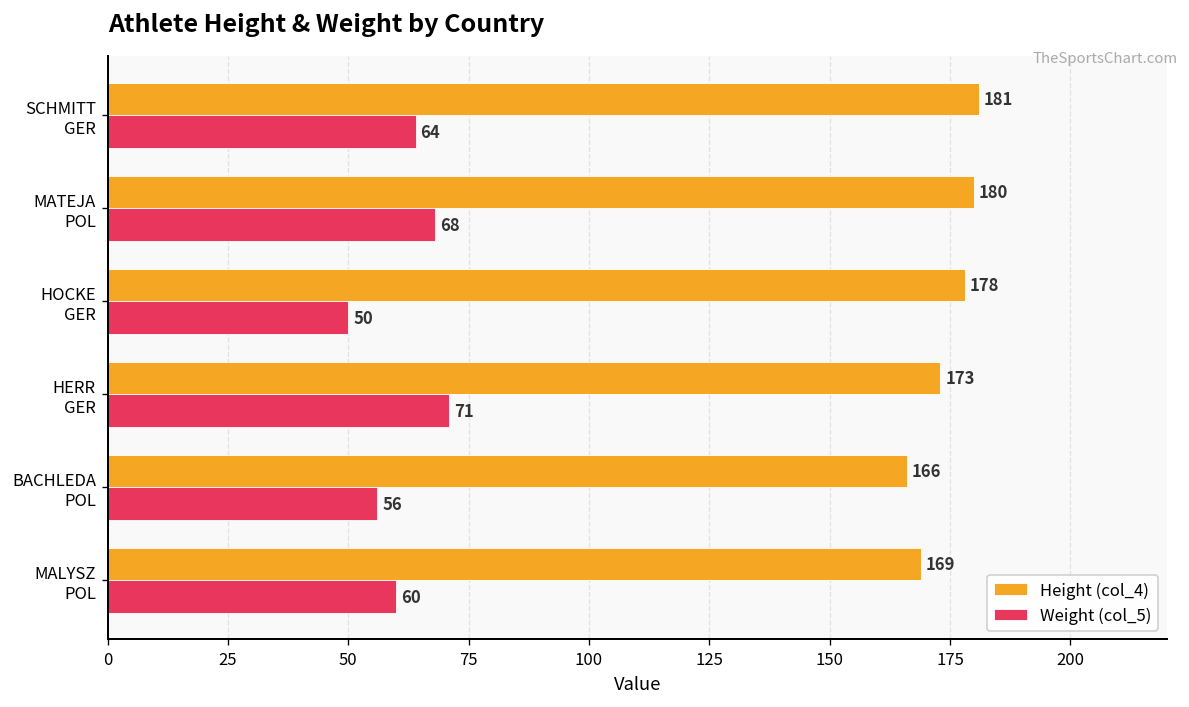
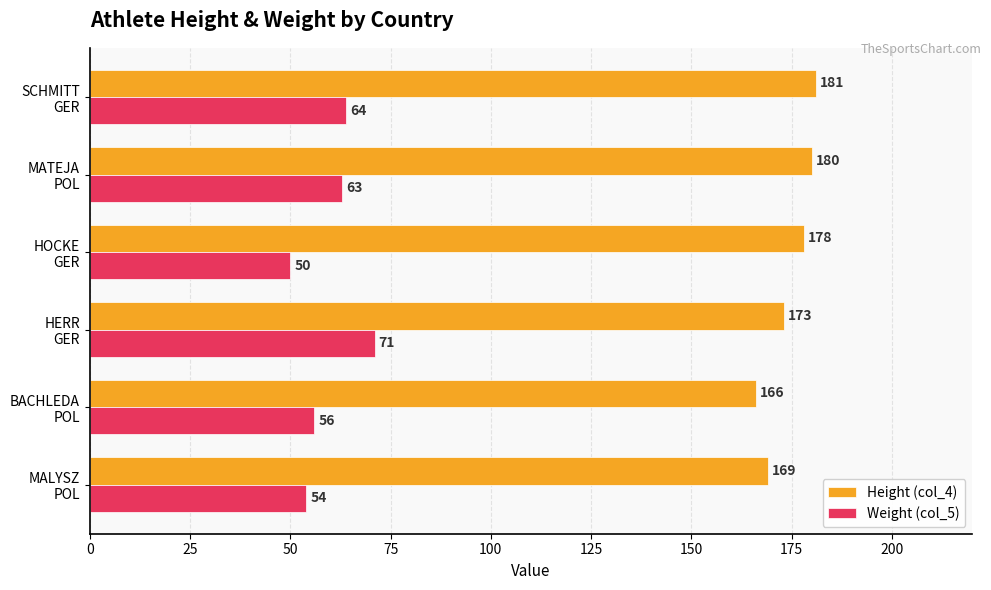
  {
    "Height (col_4)": {
      "SCHMITT GER": 181,
      "MATEJA POL": 180,
      "HOCKE GER": 178,
      "HERR GER": 173,
      "BACHLEDA POL": 166,
      "MALYSZ POL": 169
    },
    "Weight (col_5)": {
      "SCHMITT GER": 64,
-     "MATEJA POL": 68,
+     "MATEJA POL": 63,
      "HOCKE GER": 50,
      "HERR GER": 71,
      "BACHLEDA POL": 56,
-     "MALYSZ POL": 60
+     "MALYSZ POL": 54
    }
  }
